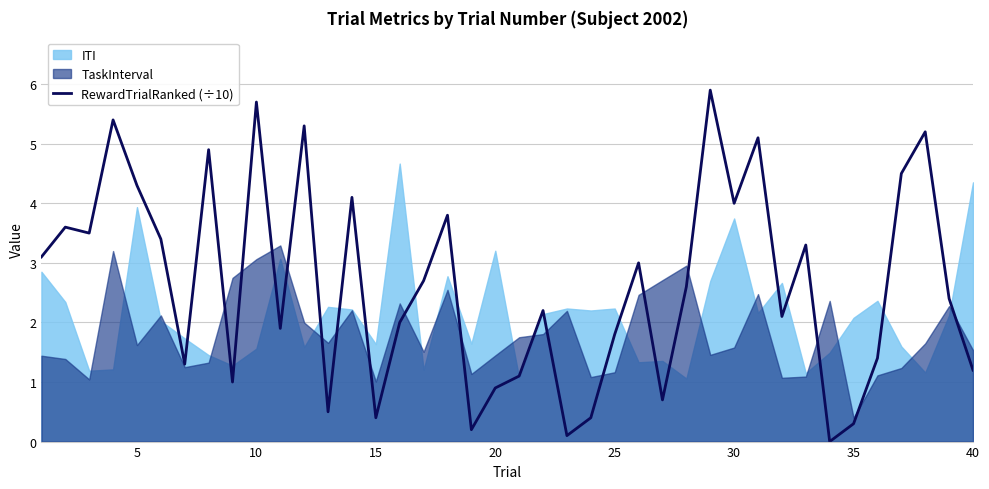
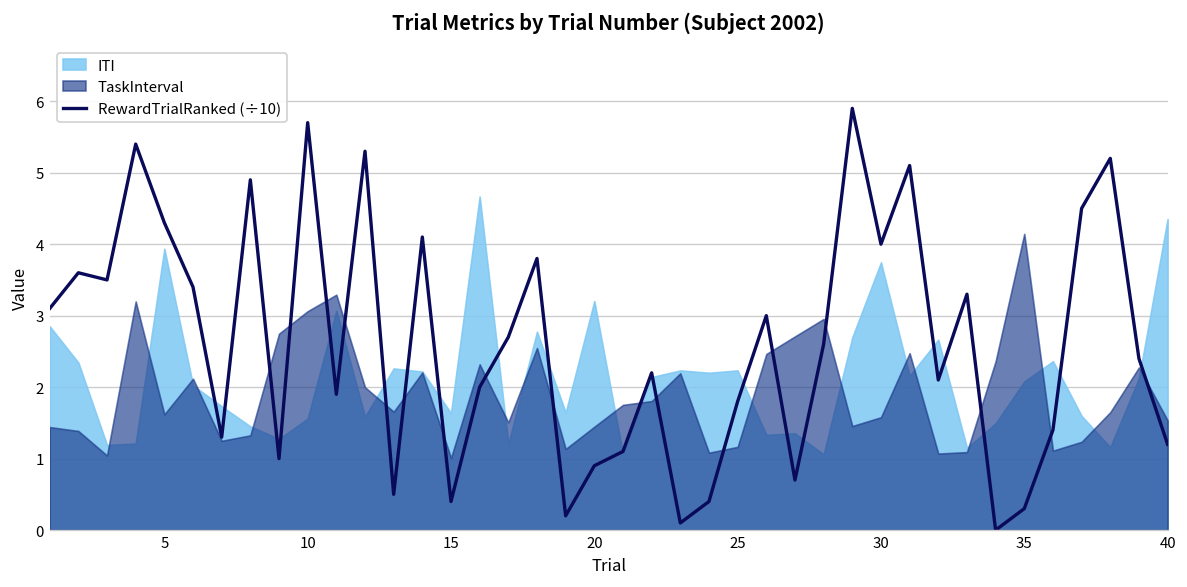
  {
    "RewardTrialRanked (÷10)": {
      "5": 4.3,
      "10": 5.7,
      "15": 0.4,
      "20": 0.9,
      "25": 1.8,
      "30": 4.0,
      "35": 0.3,
      "40": 1.2
    },
    "ITI": {
      "5": 3.9,
      "10": 1.6,
      "15": 1.6,
      "20": 3.2,
      "25": 2.2,
      "30": 3.7,
      "35": 2.1,
      "40": 4.4
    },
    "TaskInterval": {
      "5": 1.6,
      "10": 3.1,
      "15": 1.0,
      "20": 1.4,
      "25": 1.2,
      "30": 1.6,
-     "35": 0.4,
+     "35": 4.1,
      "40": 1.5
    }
  }
